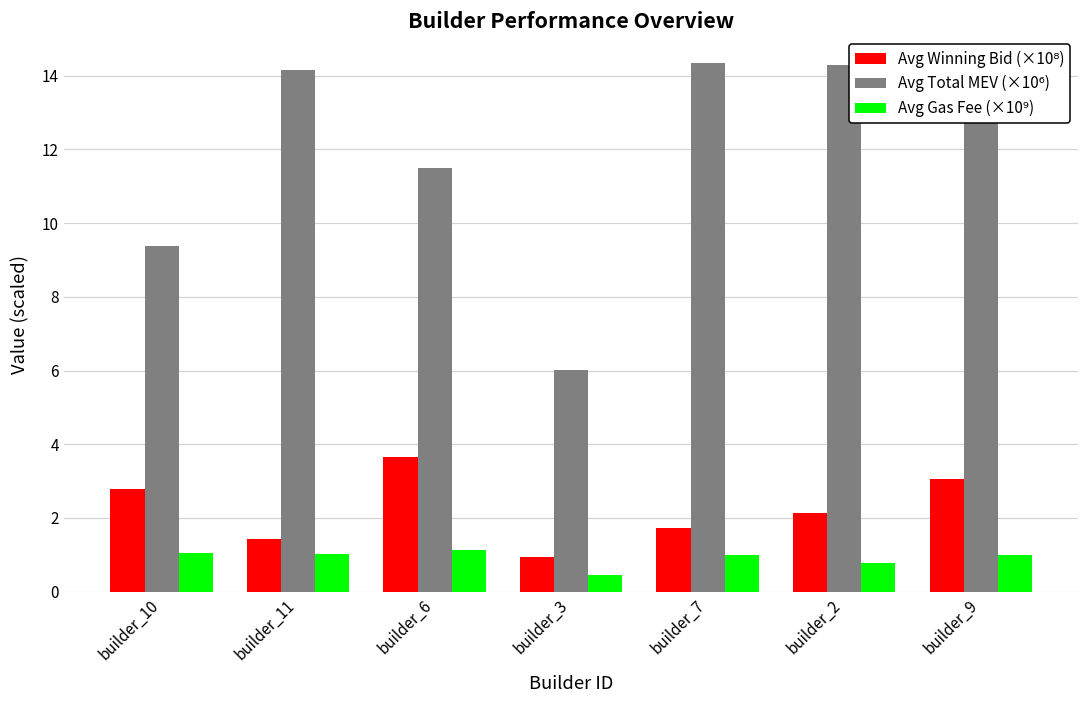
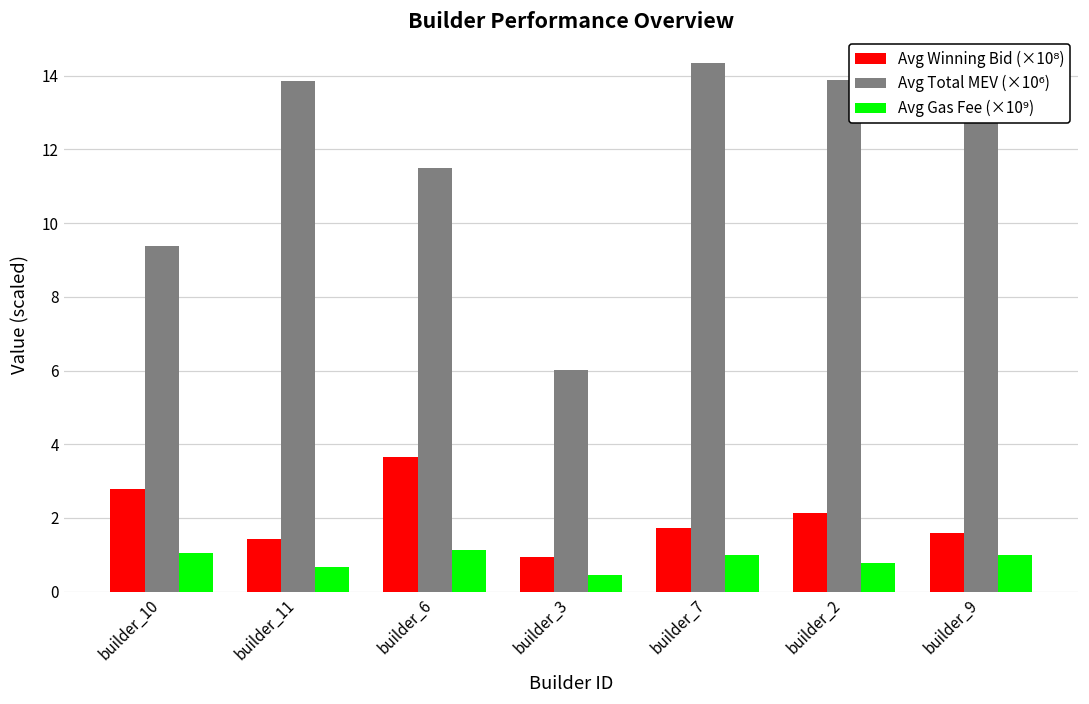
  {
    "Avg Winning Bid (×10⁸)": {
      "builder_10": 2.8,
      "builder_11": 1.4,
      "builder_6": 3.7,
      "builder_3": 0.9,
      "builder_7": 1.7,
      "builder_2": 2.1,
-     "builder_9": 3.1
+     "builder_9": 1.6
    },
    "Avg Total MEV (×10⁶)": {
      "builder_10": 9.4,
-     "builder_11": 14.1,
+     "builder_11": 13.9,
      "builder_6": 11.5,
      "builder_3": 6.0,
      "builder_7": 14.3,
-     "builder_2": 14.3
+     "builder_2": 13.9
    },
    "Avg Gas Fee (×10⁹)": {
      "builder_10": 1.0,
-     "builder_11": 1.0,
+     "builder_11": 0.7,
      "builder_6": 1.1,
      "builder_3": 0.4,
      "builder_7": 1.0,
      "builder_2": 0.8,
      "builder_9": 1.0
    }
  }
